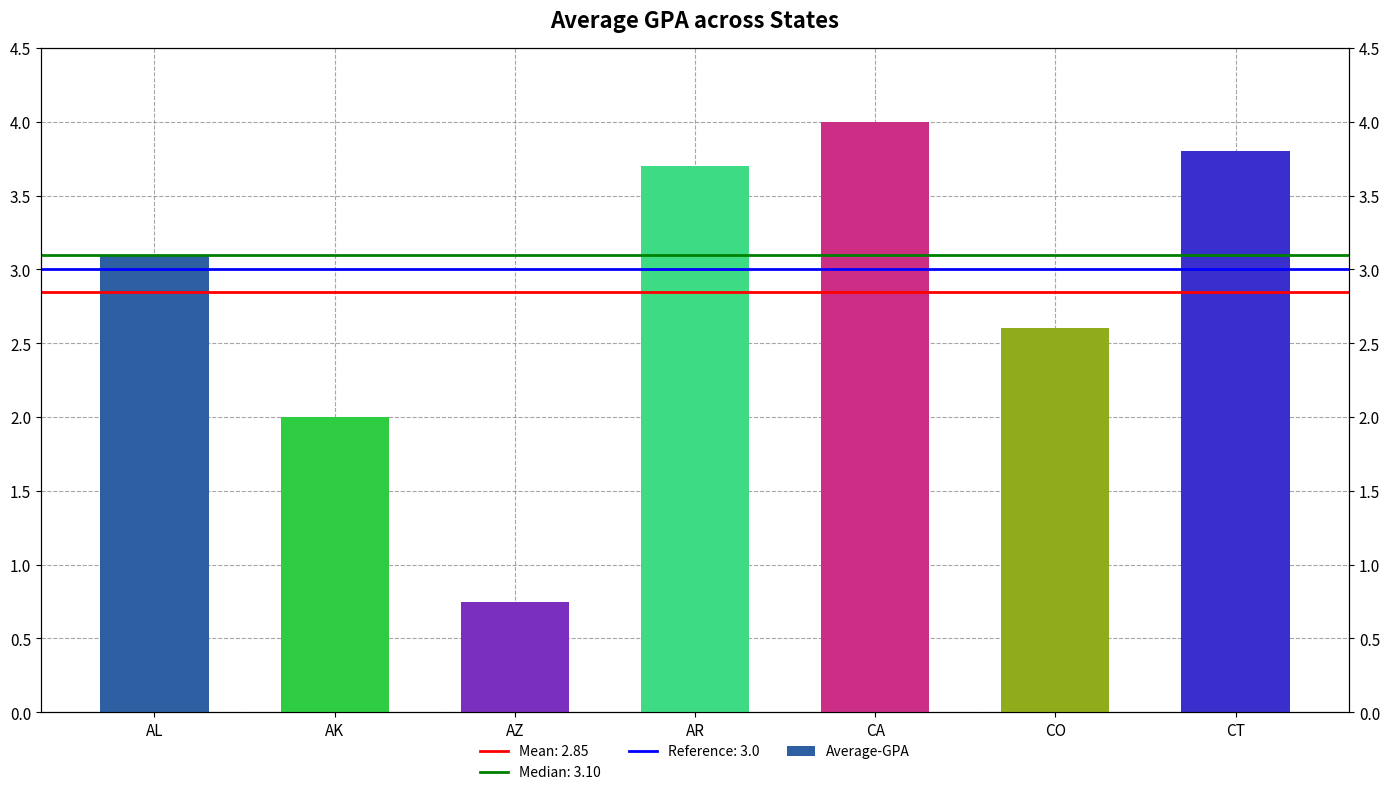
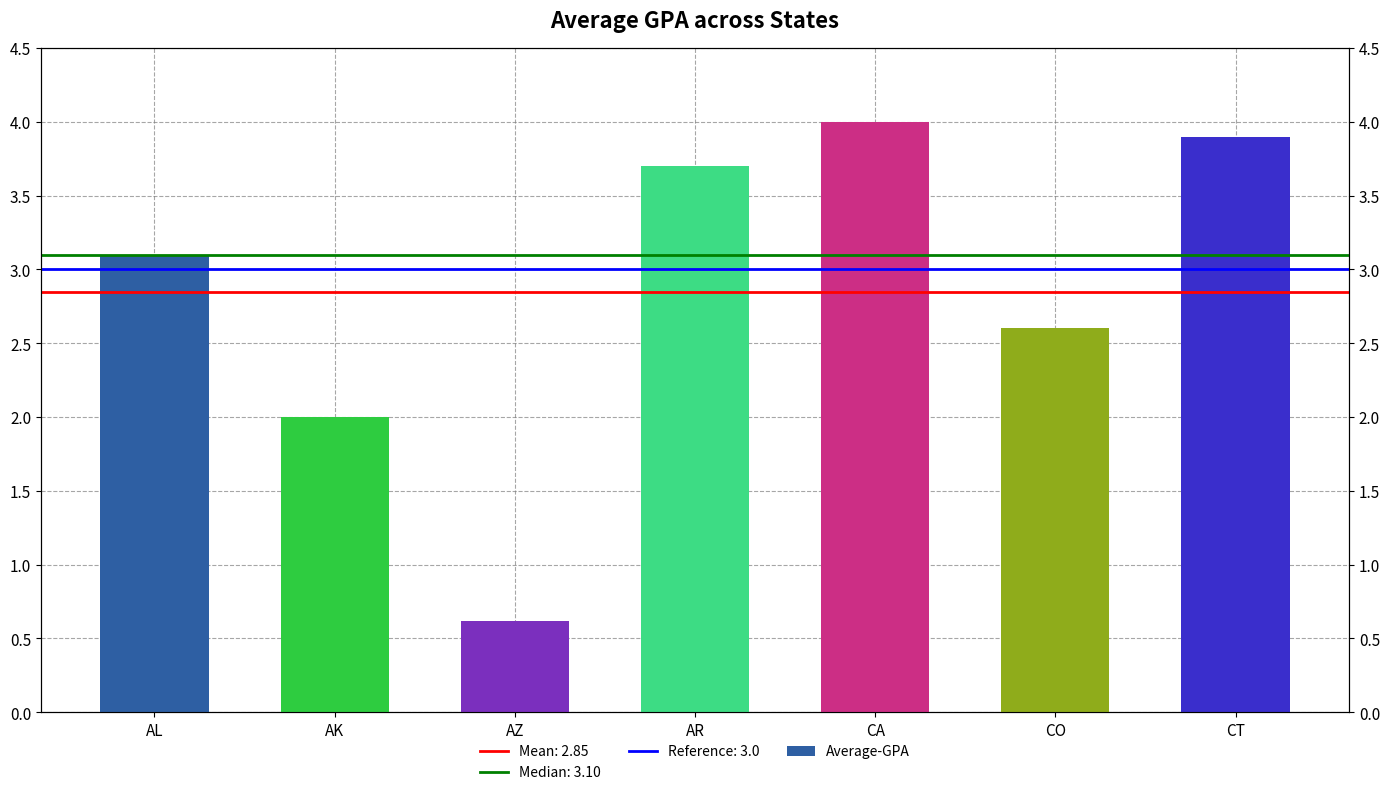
  {
    "AL": 3.10,
    "AK": 2.00,
-   "AZ": 0.75,
+   "AZ": 0.62,
    "AR": 3.70,
    "CA": 4.00,
    "CO": 2.60,
-   "CT": 3.8
+   "CT": 3.9
  }
